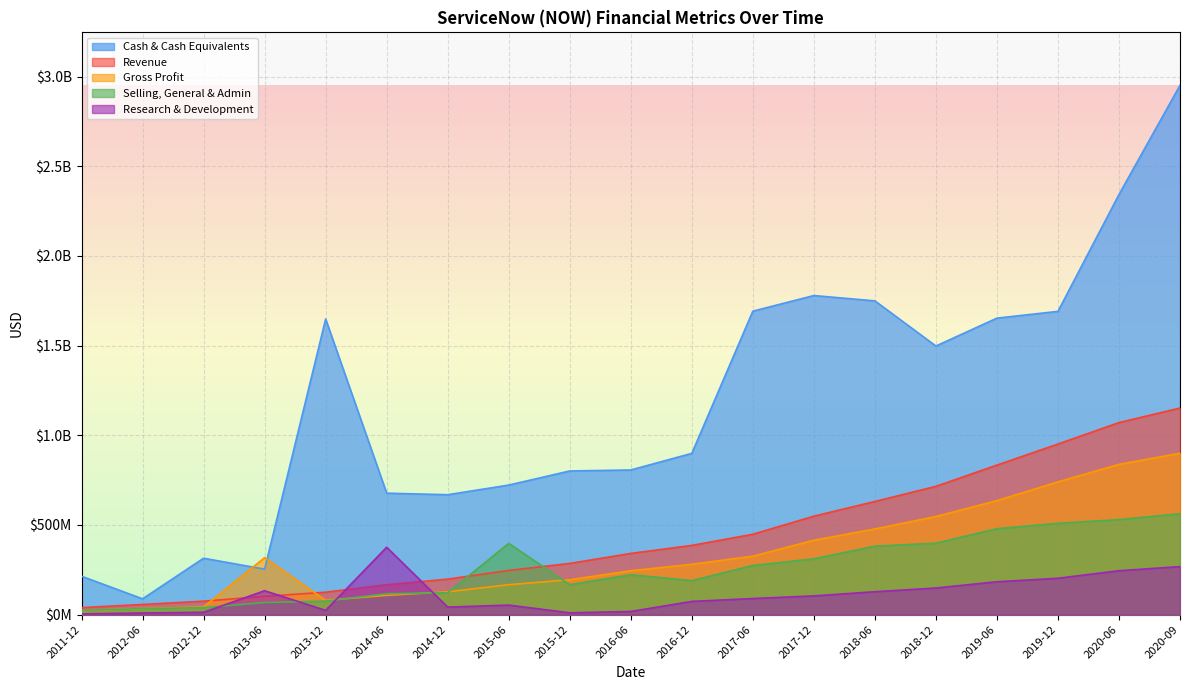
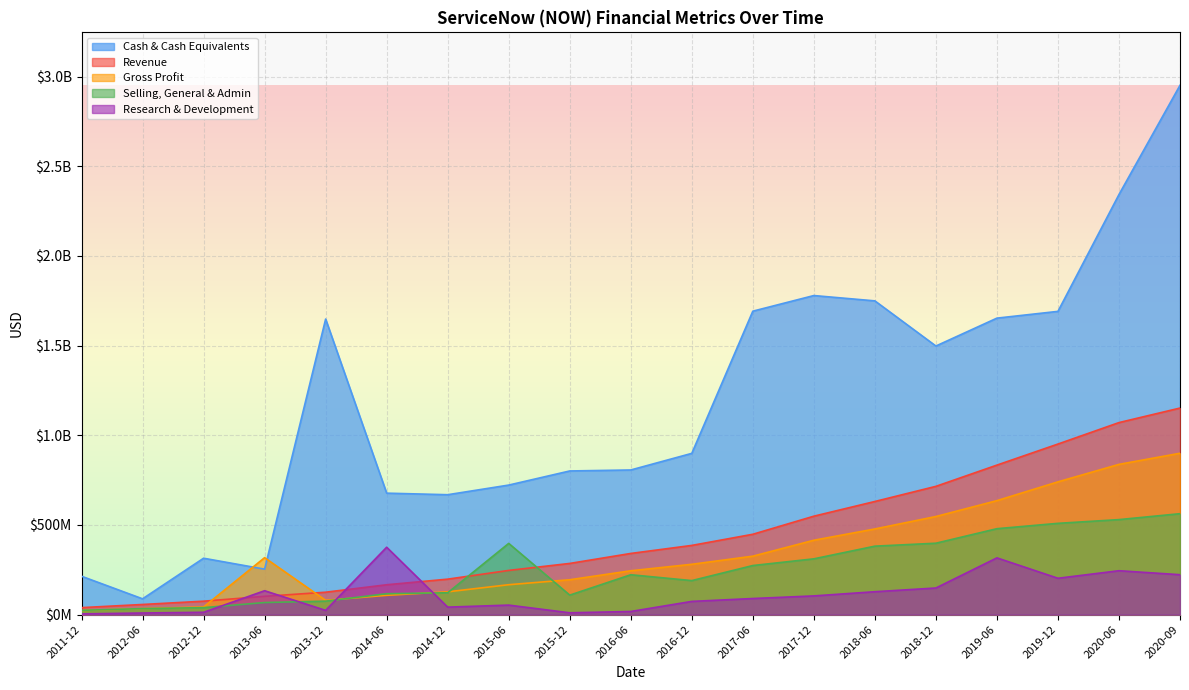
  {
    "Cash & Cash Equivalents": {
      "2011-12": "$210000000",
      "2012-06": "$90000000",
      "2012-12": "$310000000",
      "2013-06": "$250000000",
      "2013-12": "$1650000000",
      "2014-06": "$680000000",
      "2014-12": "$670000000",
      "2015-06": "$720000000",
      "2015-12": "$800000000",
      "2016-06": "$810000000",
      "2016-12": "$900000000",
      "2017-06": "$1690000000",
      "2017-12": "$1780000000",
      "2018-06": "$1750000000",
      "2018-12": "$1500000000",
      "2019-06": "$1650000000",
      "2019-12": "$1690000000",
      "2020-06": "$2340000000",
      "2020-09": "$2950000000"
    },
    "Revenue": {
      "2011-12": "$40000000",
      "2012-06": "$60000000",
      "2012-12": "$80000000",
      "2013-06": "$100000000",
      "2013-12": "$130000000",
      "2014-06": "$170000000",
      "2014-12": "$200000000",
      "2015-06": "$250000000",
      "2015-12": "$290000000",
      "2016-06": "$340000000",
      "2016-12": "$390000000",
      "2017-06": "$450000000",
      "2017-12": "$550000000",
      "2018-06": "$630000000",
      "2018-12": "$720000000",
      "2019-06": "$830000000",
      "2019-12": "$950000000",
      "2020-06": "$1070000000",
      "2020-09": "$1150000000"
    },
    "Gross Profit": {
      "2013-06": "$320000000",
      "2015-06": "$170000000",
      "2015-12": "$190000000",
      "2016-06": "$240000000",
      "2016-12": "$280000000",
      "2017-06": "$330000000",
      "2017-12": "$410000000",
      "2018-06": "$480000000",
      "2018-12": "$550000000",
      "2019-06": "$640000000",
      "2019-12": "$740000000",
      "2020-06": "$840000000",
      "2020-09": "$900000000"
    },
    "Selling, General & Admin": {
      "2013-06": "$70000000",
      "2015-06": "$400000000",
-     "2015-12": "$170000000",
+     "2015-12": "$110000000",
      "2016-06": "$220000000",
      "2016-12": "$190000000",
      "2017-06": "$270000000",
      "2017-12": "$310000000",
      "2018-06": "$380000000",
      "2018-12": "$400000000",
      "2019-06": "$480000000",
      "2019-12": "$510000000",
      "2020-06": "$530000000",
      "2020-09": "$560000000"
    },
    "Research & Development": {
      "2011-12": "$0",
      "2012-06": "$10000000",
      "2012-12": "$10000000",
      "2013-06": "$130000000",
      "2013-12": "$20000000",
      "2014-06": "$380000000",
      "2014-12": "$40000000",
      "2015-06": "$50000000",
      "2015-12": "$10000000",
      "2016-06": "$20000000",
      "2016-12": "$70000000",
      "2017-06": "$90000000",
      "2017-12": "$100000000",
      "2018-06": "$130000000",
      "2018-12": "$150000000",
-     "2019-06": "$180000000",
+     "2019-06": "$320000000",
      "2019-12": "$200000000",
      "2020-06": "$250000000",
-     "2020-09": "$270000000"
+     "2020-09": "$220000000"
    }
  }
